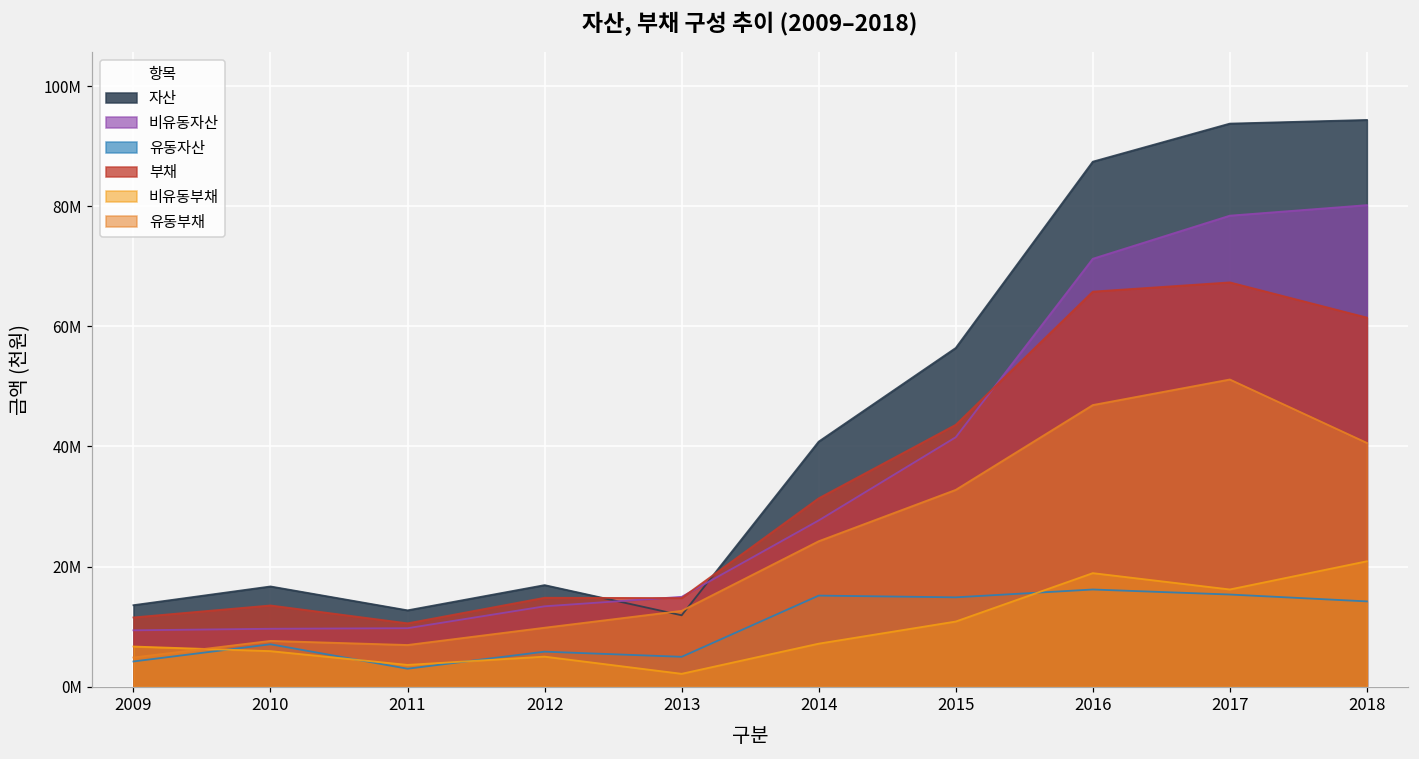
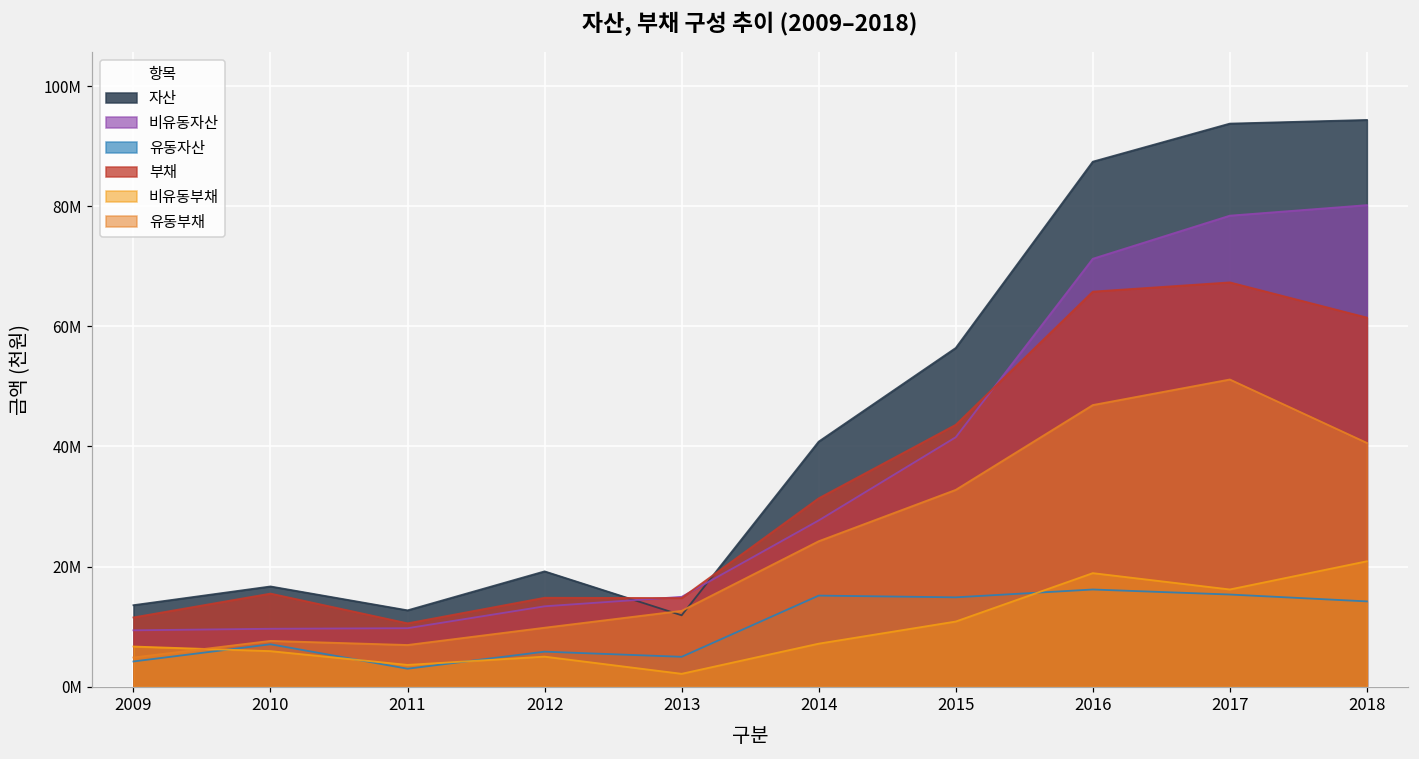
  {
    "자산": {
      "2009": 14000000,
      "2010": 17000000,
      "2011": 13000000,
-     "2012": 17000000,
+     "2012": 19000000,
      "2013": 12000000,
      "2014": 41000000,
      "2015": 56000000,
      "2016": 87000000,
      "2017": 94000000,
      "2018": 94000000
    },
    "비유동자산": {
      "2009": 9000000,
      "2010": 10000000,
      "2011": 10000000,
      "2012": 13000000,
      "2014": 28000000,
      "2015": 42000000,
      "2016": 71000000,
      "2017": 78000000,
      "2018": 80000000
    },
    "유동자산": {
      "2009": 4000000,
      "2010": 7000000,
      "2011": 3000000,
      "2012": 6000000,
      "2013": 5000000,
      "2014": 15000000,
      "2015": 15000000,
      "2016": 16000000,
      "2017": 15000000,
      "2018": 14000000
    },
    "부채": {
      "2009": 12000000,
-     "2010": 14000000,
+     "2010": 15000000,
      "2011": 11000000,
      "2012": 15000000,
      "2014": 31000000,
      "2015": 44000000,
      "2016": 66000000,
      "2017": 67000000,
      "2018": 61000000
    }
  }
